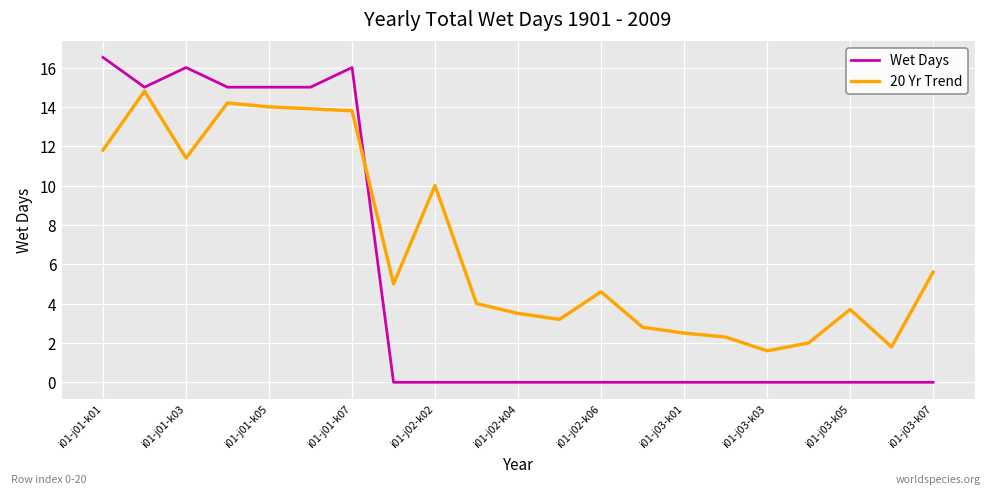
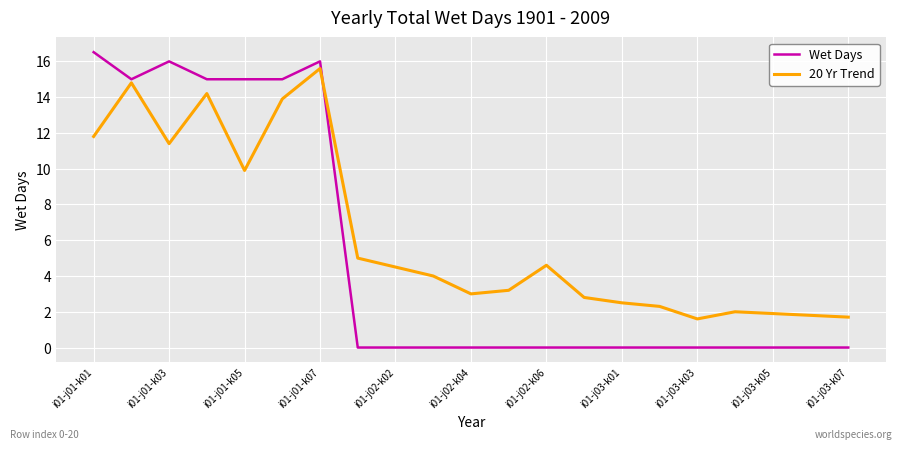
  {
    "Wet Days": {
      "i01-j01-k01": 16.5,
      "i01-j01-k03": 16.0,
      "i01-j01-k05": 15.0,
      "i01-j01-k07": 16.0,
      "i01-j02-k02": 0.0,
      "i01-j02-k04": 0.0,
      "i01-j02-k06": 0.0,
      "i01-j03-k01": 0.0,
      "i01-j03-k03": 0.0,
      "i01-j03-k05": 0.0,
      "i01-j03-k07": 0.0
    },
    "20 Yr Trend": {
      "i01-j01-k01": 11.8,
      "i01-j01-k03": 11.4,
-     "i01-j01-k05": 14.0,
-     "i01-j01-k07": 13.8,
-     "i01-j02-k02": 10.0,
-     "i01-j02-k04": 3.5,
+     "i01-j01-k05": 9.9,
+     "i01-j01-k07": 15.6,
+     "i01-j02-k02": 4.5,
+     "i01-j02-k04": 3.0,
      "i01-j02-k06": 4.6,
      "i01-j03-k01": 2.5,
      "i01-j03-k03": 1.6,
-     "i01-j03-k05": 3.7,
-     "i01-j03-k07": 5.6
+     "i01-j03-k05": 1.9,
+     "i01-j03-k07": 1.7
    }
  }
